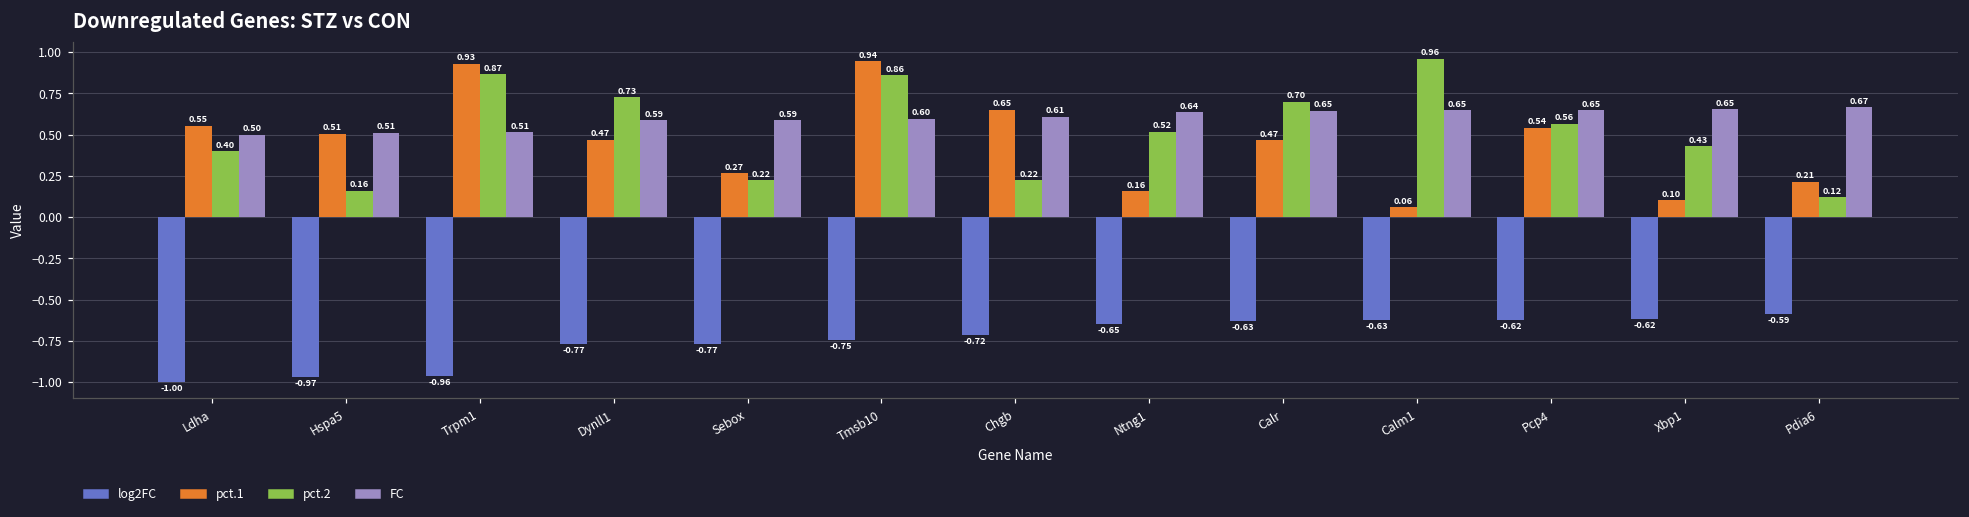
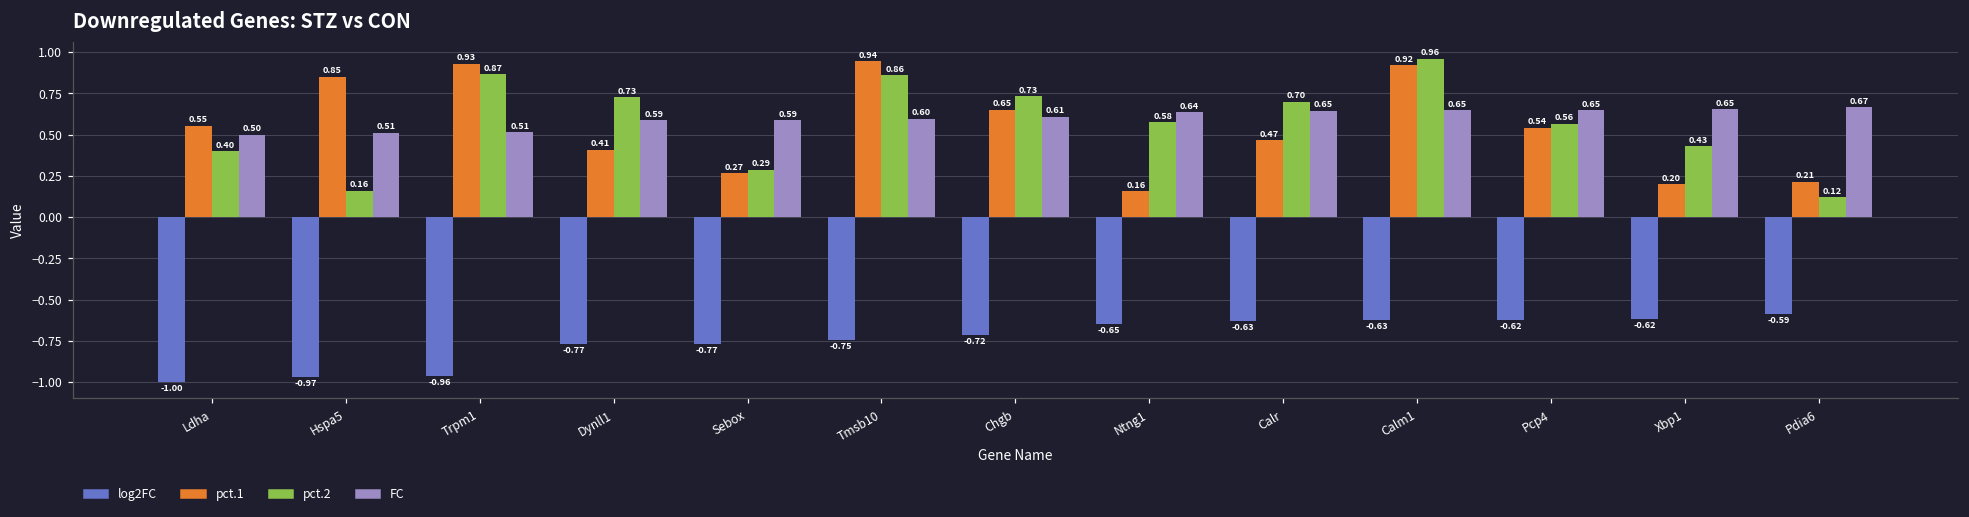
  {
    "pct.1": {
      "Ldha": 0.55,
-     "Hspa5": 0.51,
+     "Hspa5": 0.85,
      "Trpm1": 0.93,
-     "Dynll1": 0.47,
+     "Dynll1": 0.41,
      "Sebox": 0.27,
      "Tmsb10": 0.94,
      "Chgb": 0.65,
      "Ntng1": 0.16,
      "Calr": 0.47,
-     "Calm1": 0.06,
+     "Calm1": 0.92,
      "Pcp4": 0.54,
-     "Xbp1": 0.10,
+     "Xbp1": 0.20,
      "Pdia6": 0.21
    },
    "pct.2": {
      "Ldha": 0.40,
      "Hspa5": 0.16,
      "Trpm1": 0.87,
      "Dynll1": 0.73,
-     "Sebox": 0.22,
+     "Sebox": 0.29,
      "Tmsb10": 0.86,
-     "Chgb": 0.22,
-     "Ntng1": 0.52,
+     "Chgb": 0.73,
+     "Ntng1": 0.58,
      "Calr": 0.70,
      "Calm1": 0.96,
      "Pcp4": 0.56,
      "Xbp1": 0.43,
      "Pdia6": 0.12
    }
  }
